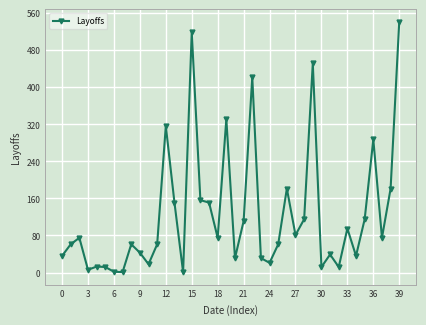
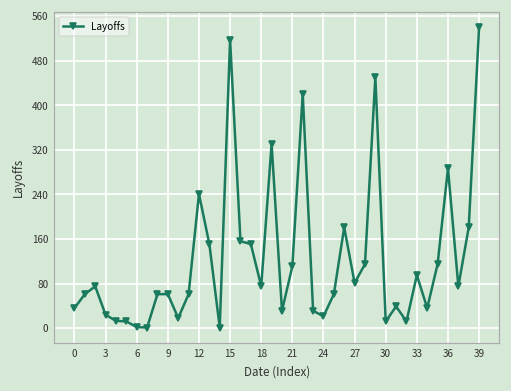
  {
    "0": 40,
-   "3": 10,
+   "3": 20,
    "6": 0,
-   "9": 40,
-   "12": 320,
+   "9": 60,
+   "12": 240,
    "15": 520,
    "18": 80,
    "21": 110,
    "24": 20,
    "27": 80,
    "30": 10,
    "33": 100,
    "36": 290,
    "39": 540
  }
